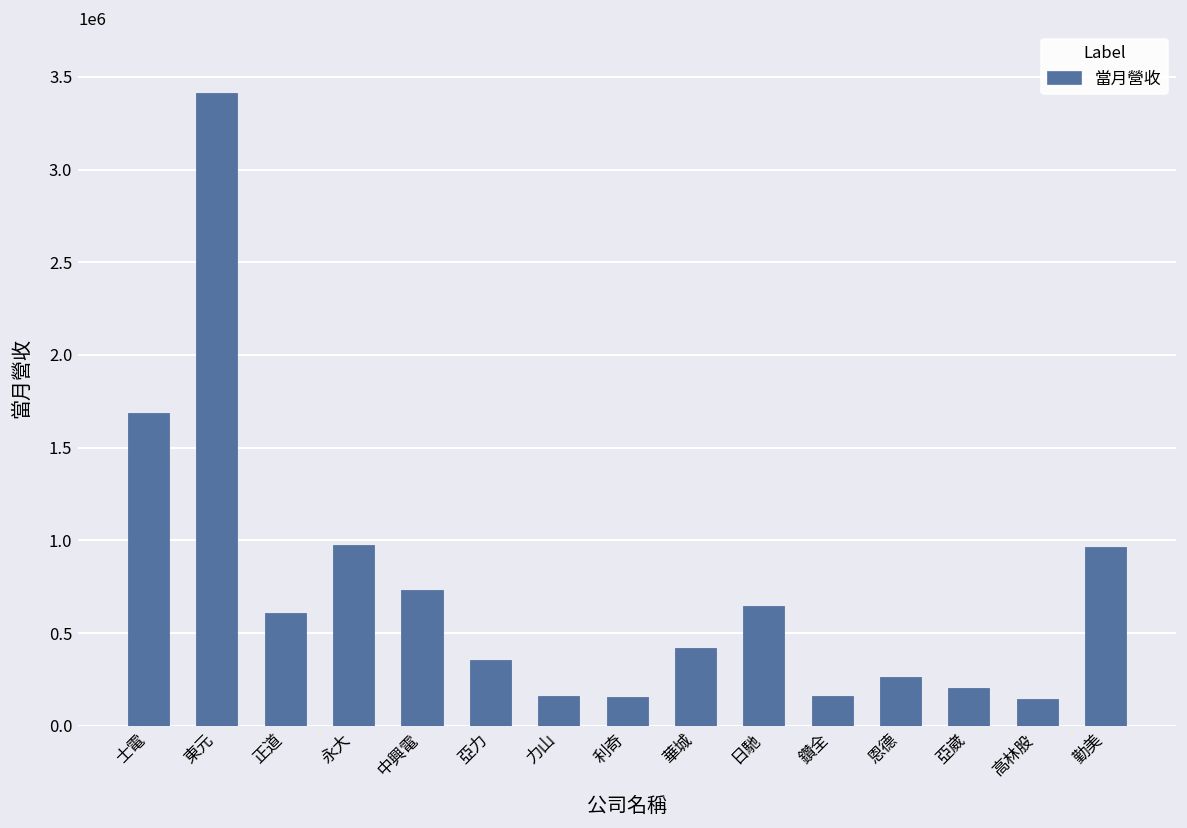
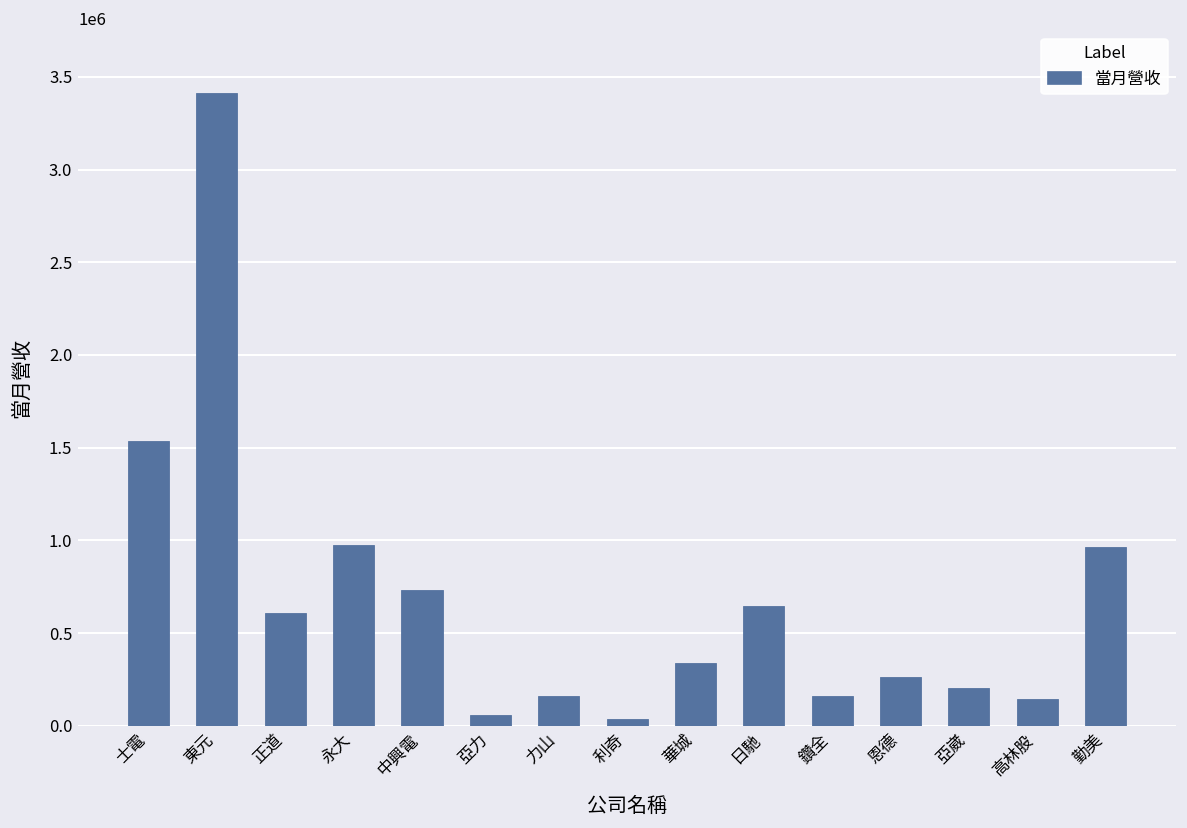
  {
-   "士電": 1680000,
+   "士電": 1540000,
    "東元": 3410000,
    "正道": 610000,
    "永大": 970000,
    "中興電": 730000,
-   "亞力": 350000,
+   "亞力": 60000,
    "力山": 160000,
-   "利奇": 160000,
-   "華城": 420000,
+   "利奇": 40000,
+   "華城": 340000,
    "日馳": 650000,
    "鑽全": 160000,
    "恩德": 260000,
    "亞崴": 200000,
    "高林股": 150000,
    "勤美": 960000
  }
